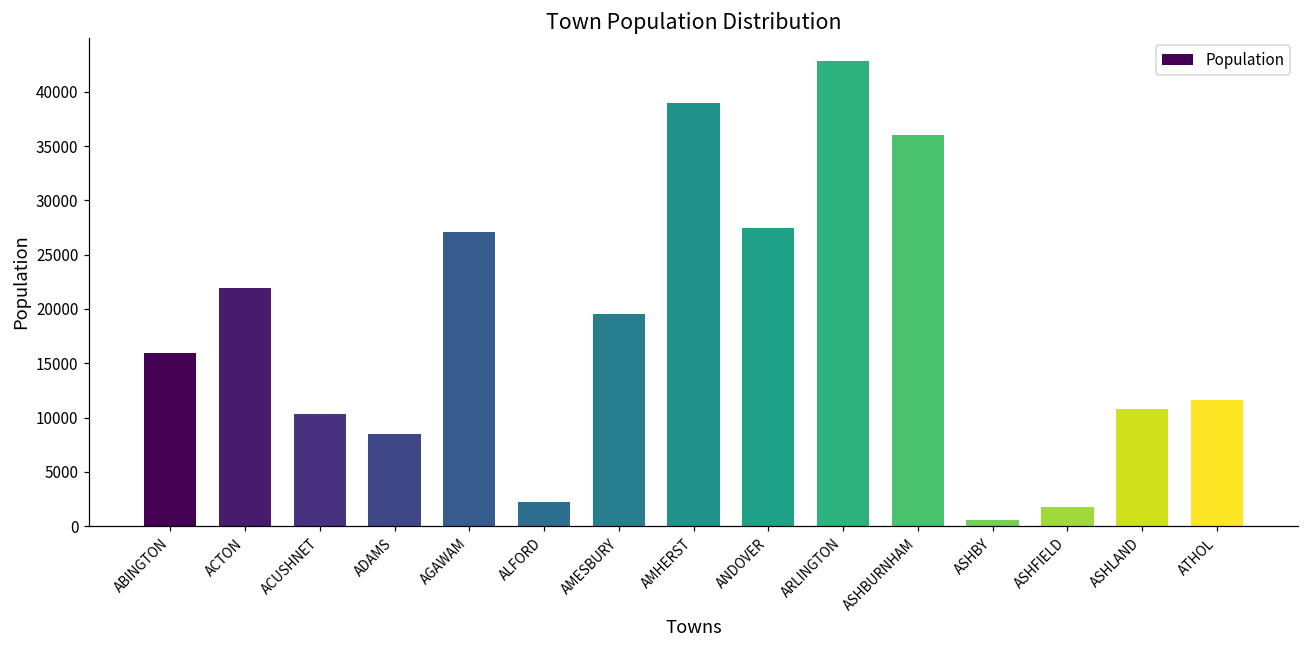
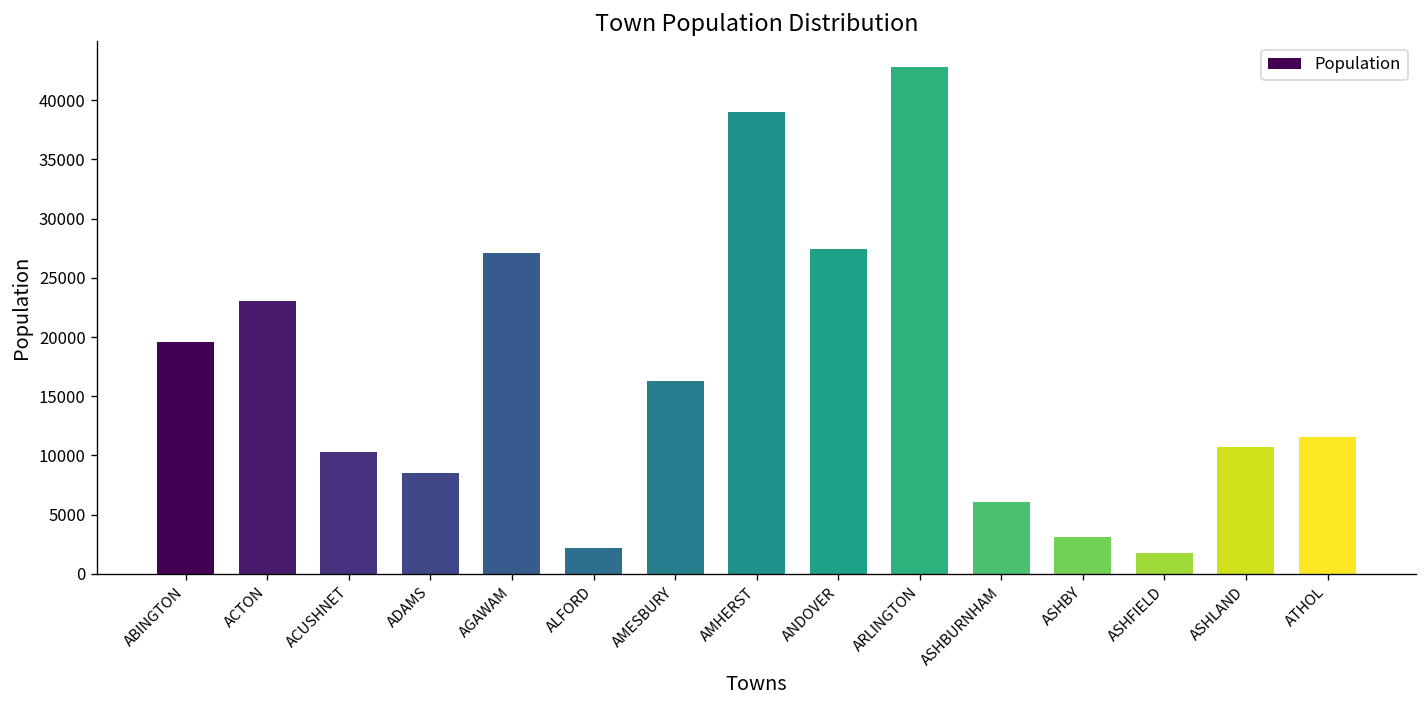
  {
-   "ABINGTON": 16000,
-   "ACTON": 22000,
+   "ABINGTON": 20000,
+   "ACTON": 23000,
    "ACUSHNET": 10000,
    "ADAMS": 8000,
    "AGAWAM": 27000,
    "ALFORD": 2000,
-   "AMESBURY": 20000,
+   "AMESBURY": 16000,
    "AMHERST": 39000,
    "ANDOVER": 27000,
    "ARLINGTON": 43000,
-   "ASHBURNHAM": 36000,
-   "ASHBY": 1000,
+   "ASHBURNHAM": 6000,
+   "ASHBY": 3000,
    "ASHFIELD": 2000,
    "ASHLAND": 11000,
    "ATHOL": 12000
  }
